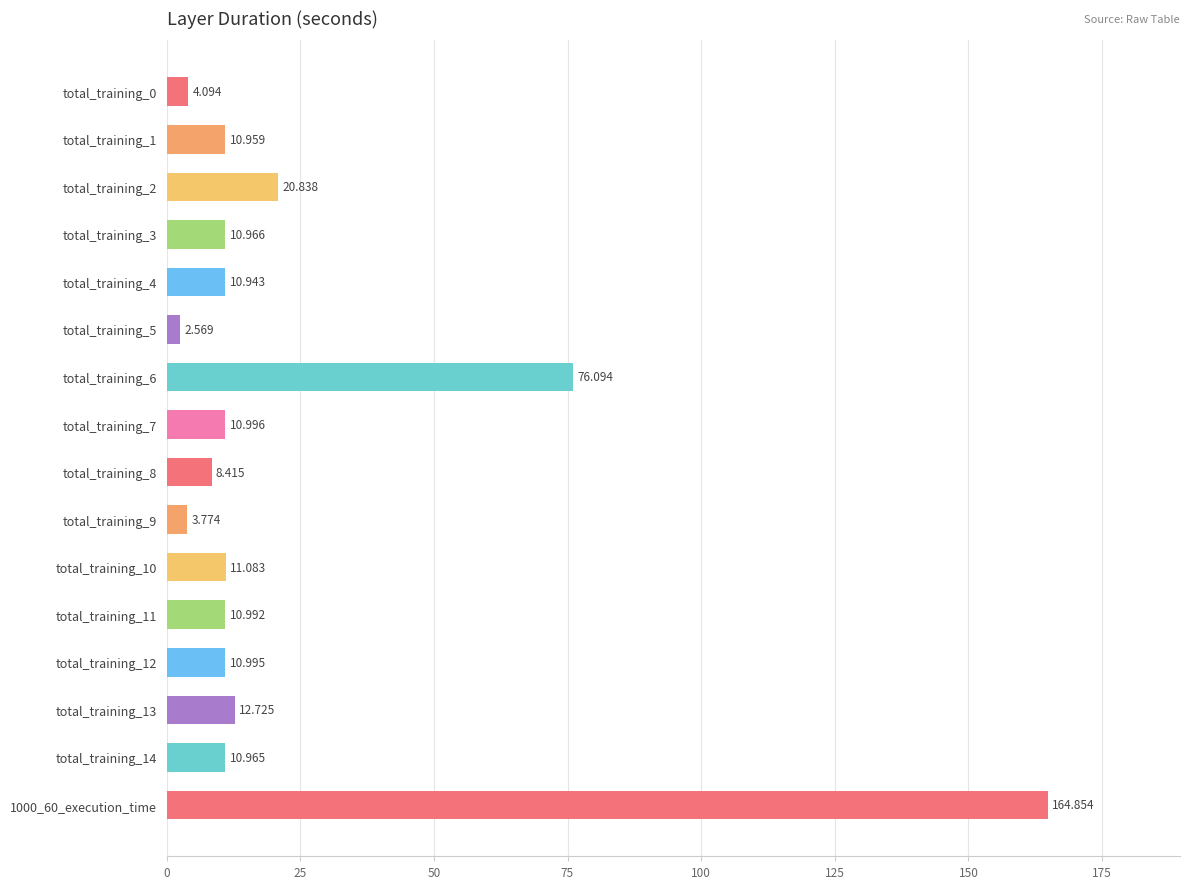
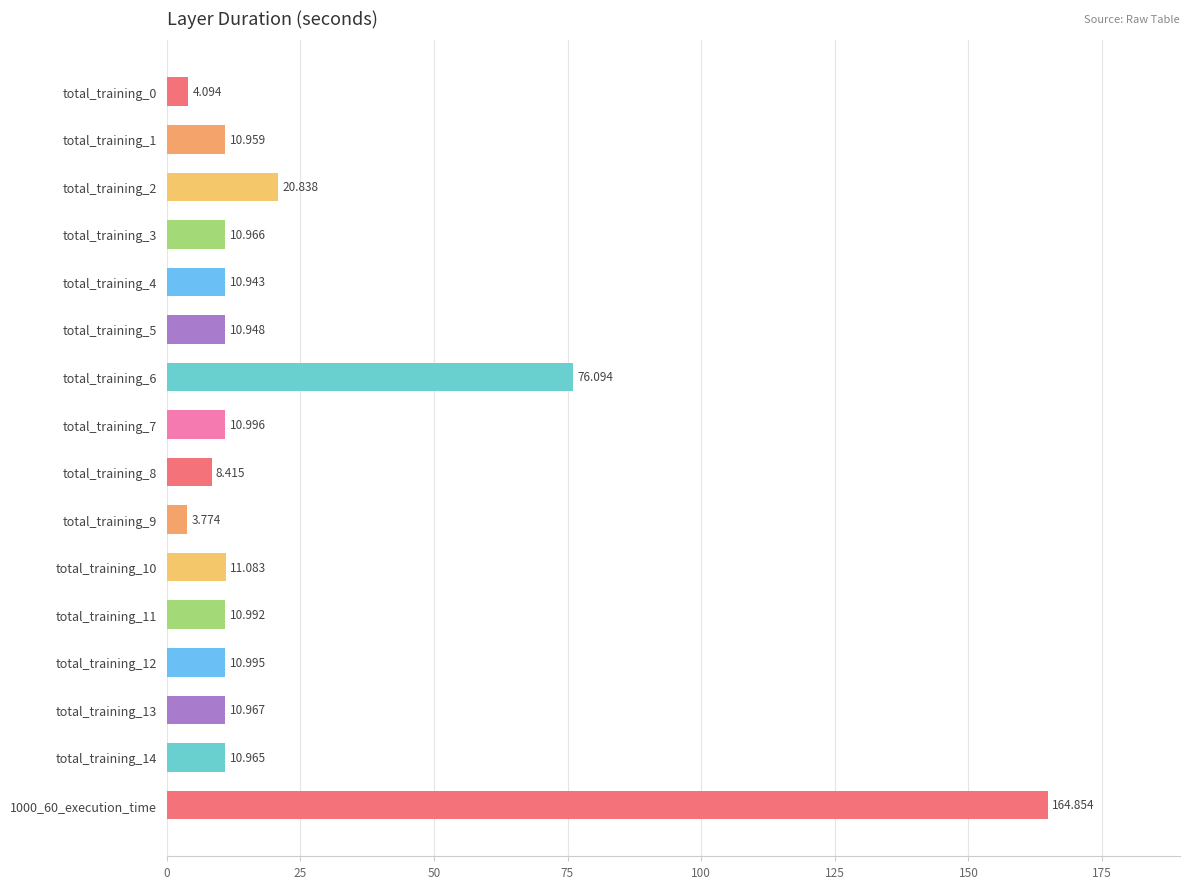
  {
    "total_training_0": 4.094,
    "total_training_1": 10.959,
    "total_training_2": 20.838,
    "total_training_3": 10.966,
    "total_training_4": 10.943,
-   "total_training_5": 2.569,
+   "total_training_5": 10.948,
    "total_training_6": 76.094,
    "total_training_7": 10.996,
    "total_training_8": 8.415,
    "total_training_9": 3.774,
    "total_training_10": 11.083,
    "total_training_11": 10.992,
    "total_training_12": 10.995,
-   "total_training_13": 12.725,
+   "total_training_13": 10.967,
    "total_training_14": 10.965,
    "1000_60_execution_time": 164.854
  }
